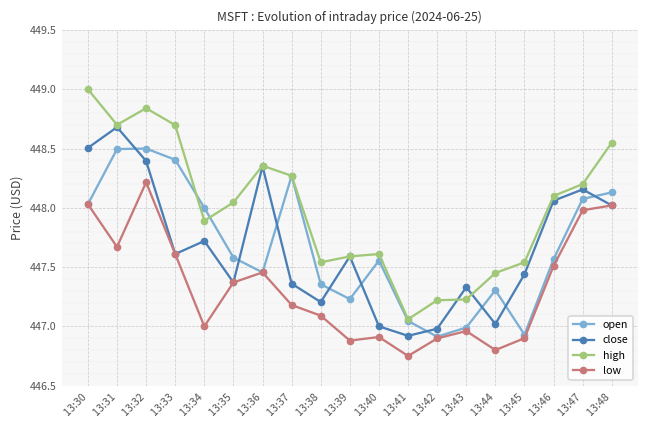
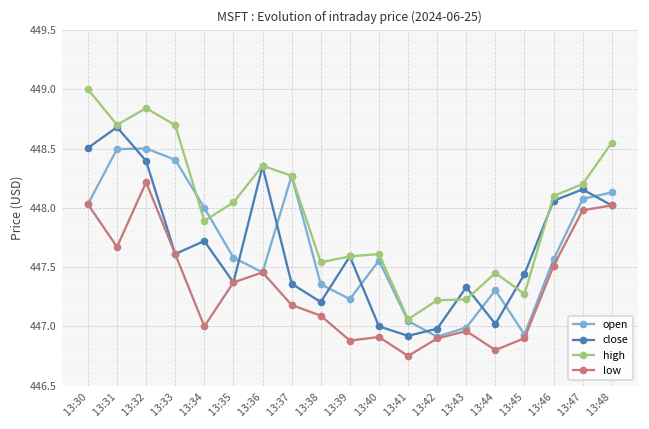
  {
    "open": {
      "13:31": 448.49,
      "13:32": 448.50,
      "13:33": 448.40,
      "13:34": 448.00,
      "13:35": 447.58,
      "13:38": 447.36,
      "13:39": 447.23,
      "13:40": 447.55,
      "13:43": 446.99,
      "13:44": 447.30,
      "13:45": 446.93,
      "13:46": 447.57,
      "13:47": 448.08,
      "13:48": 448.13
    },
    "close": {
      "13:30": 448.51,
      "13:32": 448.39,
      "13:34": 447.72,
      "13:37": 447.36,
      "13:38": 447.20,
      "13:40": 447.00,
      "13:41": 446.92,
      "13:42": 446.98,
      "13:43": 447.33,
      "13:44": 447.02,
      "13:45": 447.44,
      "13:46": 448.06,
      "13:47": 448.15
    },
    "high": {
      "13:30": 449.00,
      "13:32": 448.84,
      "13:33": 448.70,
      "13:34": 447.89,
      "13:35": 448.05,
      "13:38": 447.54,
      "13:40": 447.61,
      "13:42": 447.22,
      "13:43": 447.23,
      "13:44": 447.45,
-     "13:45": 447.54,
+     "13:45": 447.27,
      "13:46": 448.10,
      "13:47": 448.20,
      "13:48": 448.55
    },
    "low": {
      "13:31": 447.67,
      "13:32": 448.21,
      "13:34": 447.00,
      "13:37": 447.18,
      "13:38": 447.09,
      "13:39": 446.88,
      "13:40": 446.91,
      "13:41": 446.75,
      "13:43": 446.96,
      "13:44": 446.80,
      "13:45": 446.90,
      "13:46": 447.51,
      "13:47": 447.98
    }
  }
